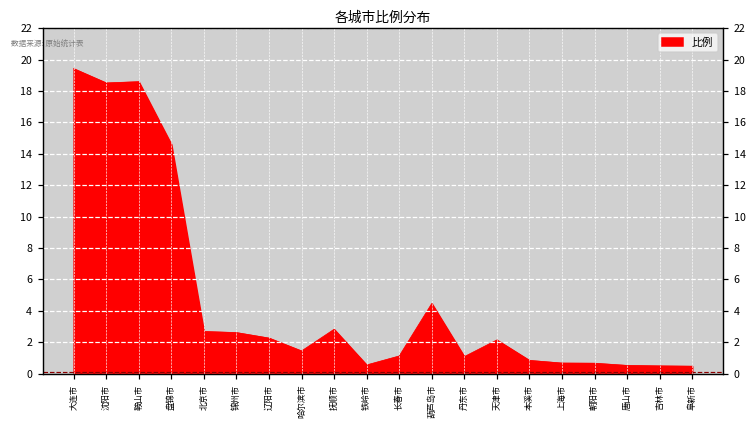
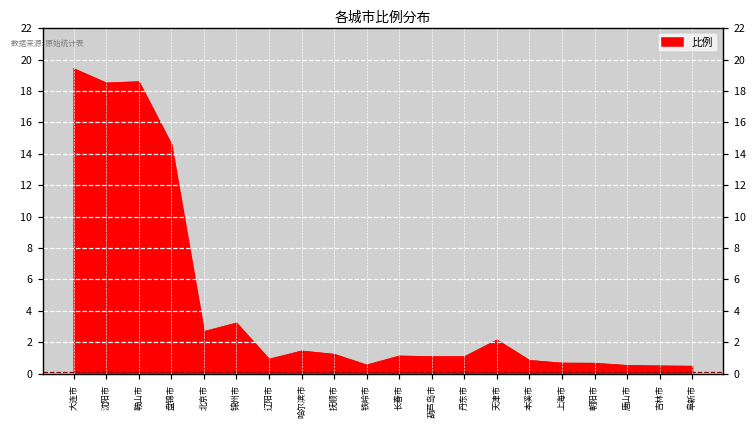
  {
    "大连市": 19.4,
    "沈阳市": 18.5,
    "鞍山市": 18.6,
    "盘锦市": 14.6,
    "北京市": 2.7,
-   "锦州市": 2.6,
-   "辽阳市": 2.3,
+   "锦州市": 3.2,
+   "辽阳市": 0.9,
    "哈尔滨市": 1.5,
-   "抚顺市": 2.8,
+   "抚顺市": 1.2,
    "铁岭市": 0.6,
    "长春市": 1.1,
-   "葫芦岛市": 4.5,
+   "葫芦岛市": 1.1,
    "丹东市": 1.1,
    "天津市": 2.2,
    "本溪市": 0.9,
    "上海市": 0.7,
    "朝阳市": 0.7,
    "唐山市": 0.5,
    "吉林市": 0.5,
    "阜新市": 0.5
  }
